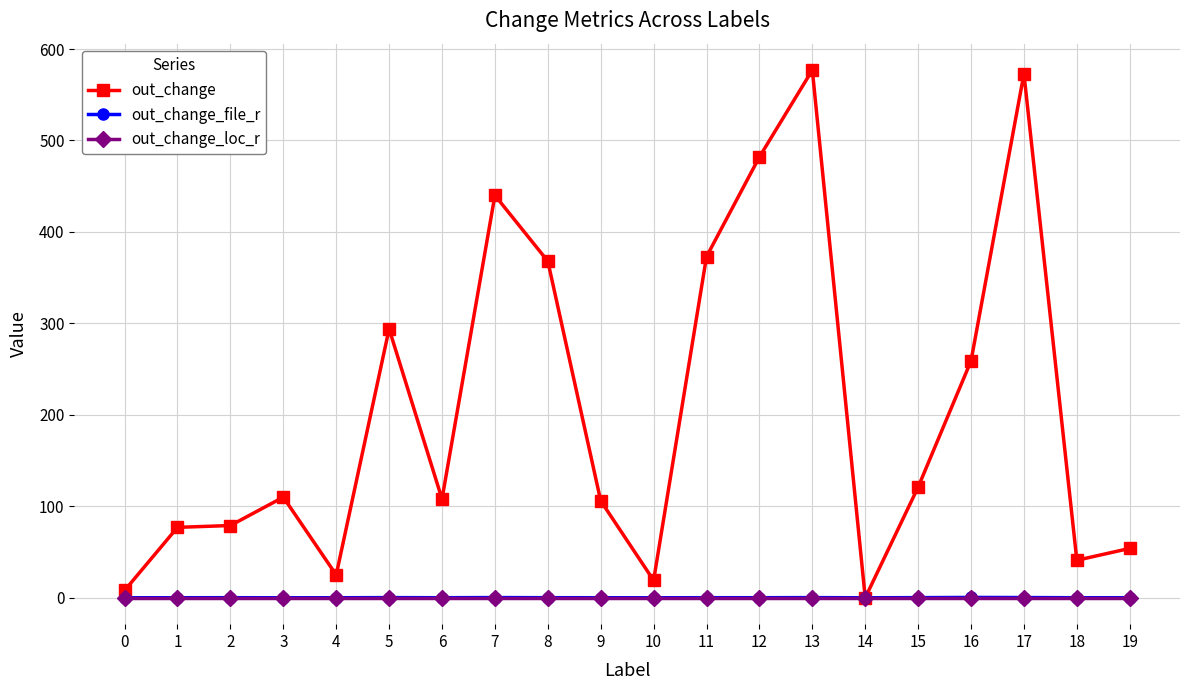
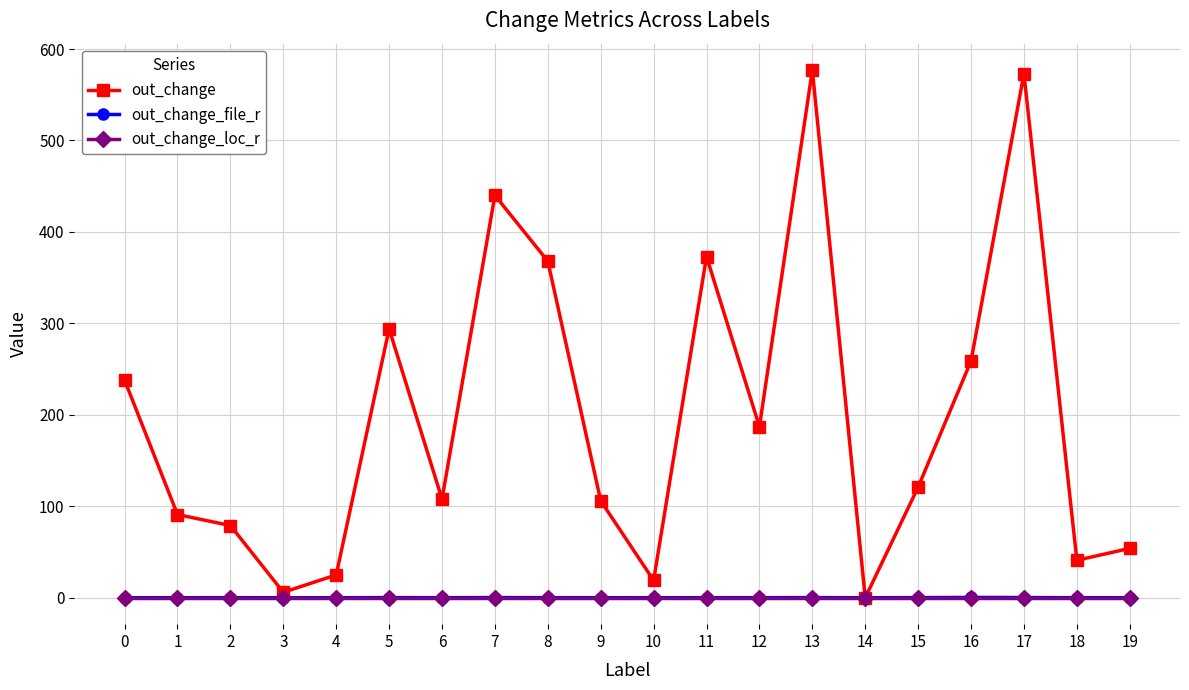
  {
    "out_change": {
-     "0": 10,
-     "1": 80,
+     "0": 240,
+     "1": 90,
      "2": 80,
-     "3": 110,
+     "3": 10,
      "4": 30,
      "5": 290,
      "6": 110,
      "7": 440,
      "8": 370,
      "9": 110,
      "10": 20,
      "11": 370,
-     "12": 480,
+     "12": 190,
      "13": 580,
      "15": 120,
      "16": 260,
      "17": 570,
      "18": 40,
      "19": 50
    }
  }
